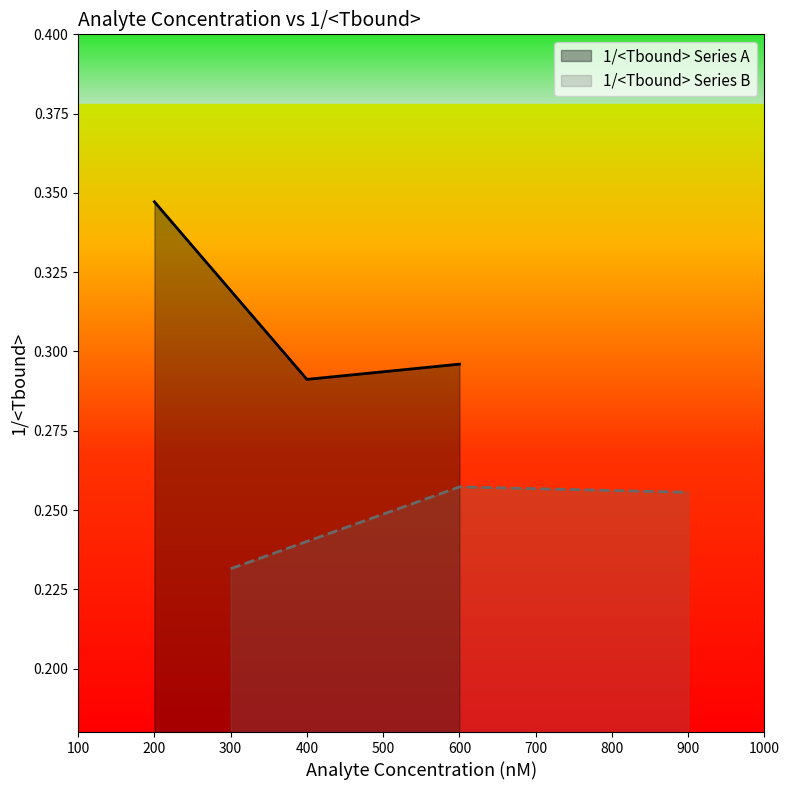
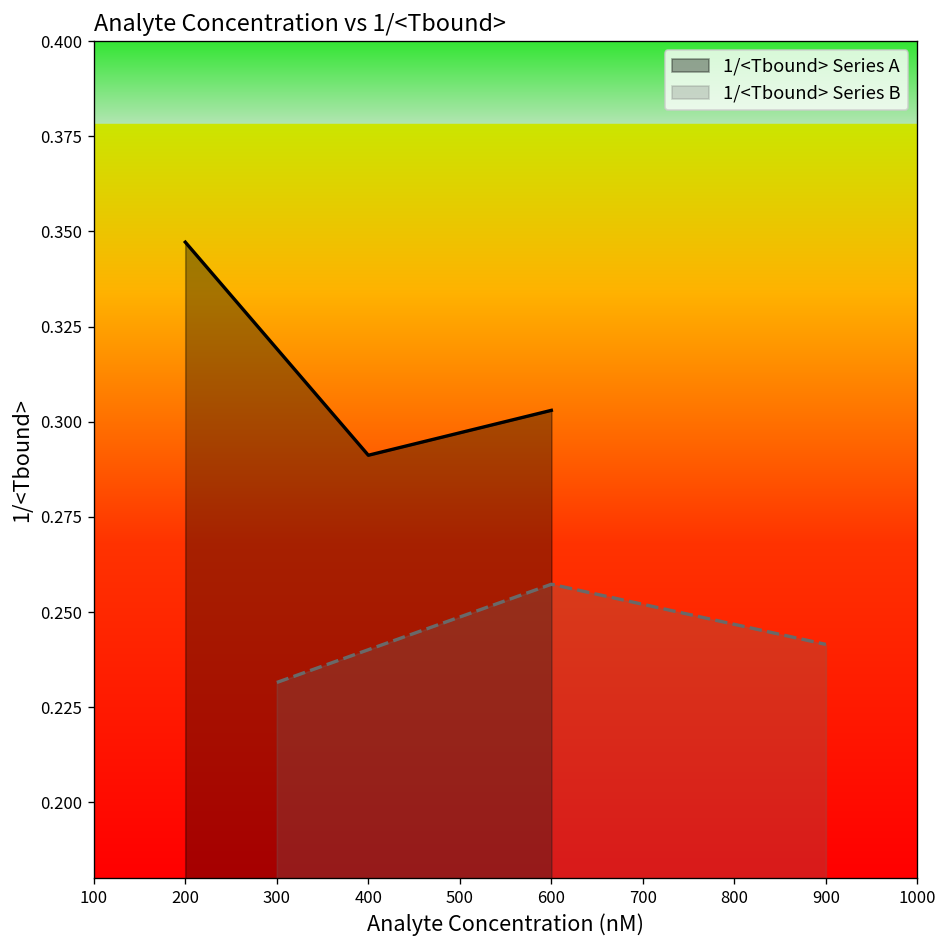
  {
    "1/<Tbound> Series A": {
      "200": 0.347,
      "400": 0.291,
-     "600": 0.296
+     "600": 0.303
    },
    "1/<Tbound> Series B": {
      "300": 0.232,
      "600": 0.257,
-     "900": 0.256
+     "900": 0.242
    }
  }
